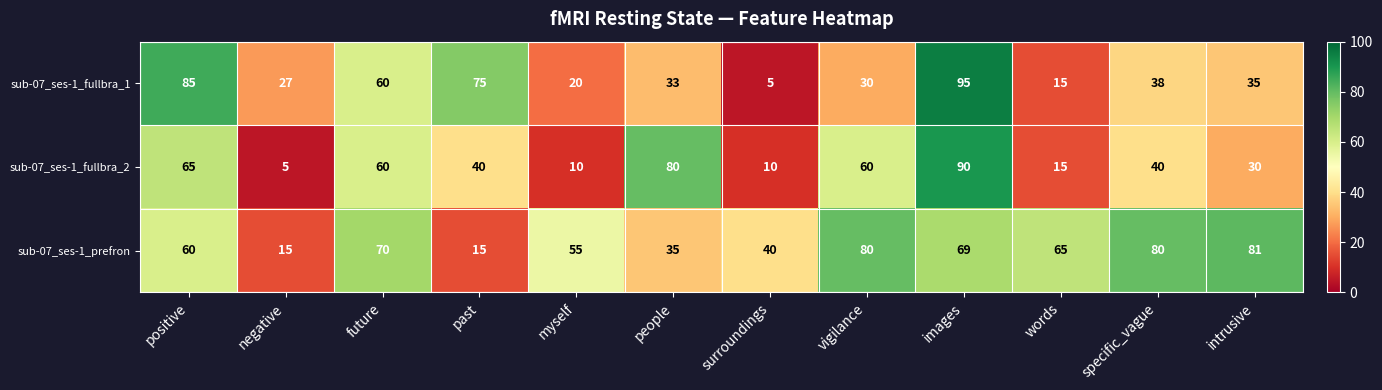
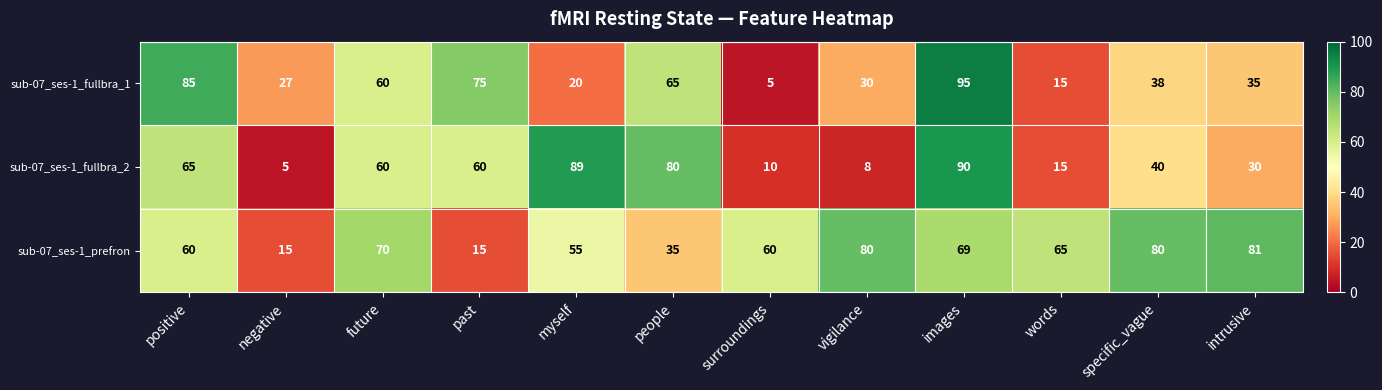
  {
    "sub-07_ses-1_fullbra_1": {
      "positive": 85,
      "negative": 27,
      "future": 60,
      "past": 75,
      "myself": 20,
-     "people": 33,
+     "people": 65,
      "surroundings": 5,
      "vigilance": 30,
      "images": 95,
      "words": 15,
      "specific_vague": 38,
      "intrusive": 35
    },
    "sub-07_ses-1_fullbra_2": {
      "positive": 65,
      "negative": 5,
      "future": 60,
-     "past": 40,
-     "myself": 10,
+     "past": 60,
+     "myself": 89,
      "people": 80,
      "surroundings": 10,
-     "vigilance": 60,
+     "vigilance": 8,
      "images": 90,
      "words": 15,
      "specific_vague": 40,
      "intrusive": 30
    },
    "sub-07_ses-1_prefron": {
      "positive": 60,
      "negative": 15,
      "future": 70,
      "past": 15,
      "myself": 55,
      "people": 35,
-     "surroundings": 40,
+     "surroundings": 60,
      "vigilance": 80,
      "images": 69,
      "words": 65,
      "specific_vague": 80,
      "intrusive": 81
    }
  }
